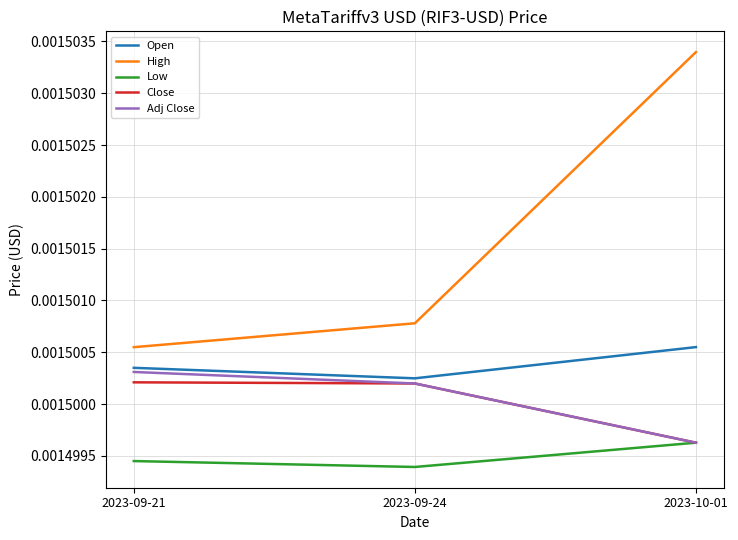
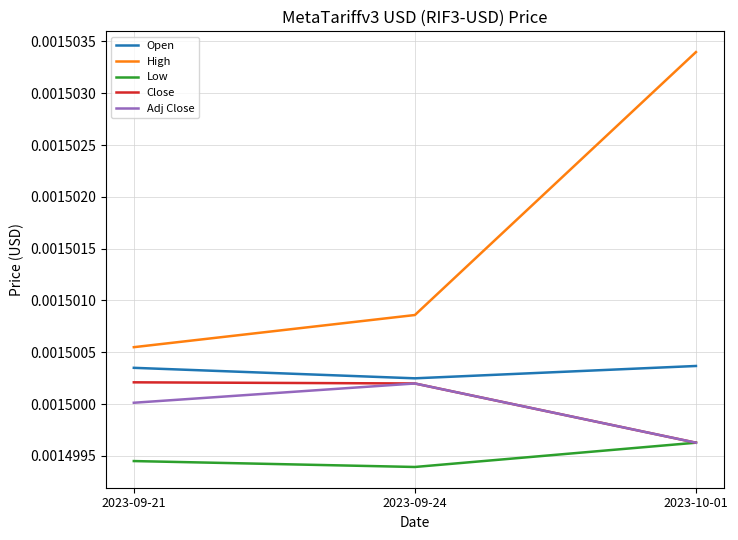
  {
    "Open": {
      "2023-09-21": 0.00150035,
      "2023-09-24": 0.00150025,
-     "2023-10-01": 0.00150055
+     "2023-10-01": 0.00150037
    },
    "High": {
      "2023-09-21": 0.00150055,
-     "2023-09-24": 0.00150078,
+     "2023-09-24": 0.00150086,
      "2023-10-01": 0.00150340
    },
    "Low": {
      "2023-09-21": 0.00149945,
      "2023-09-24": 0.00149939
    },
    "Close": {
      "2023-09-21": 0.00150021
    },
    "Adj Close": {
-     "2023-09-21": 0.00150031
+     "2023-09-21": 0.00150001
    }
  }
